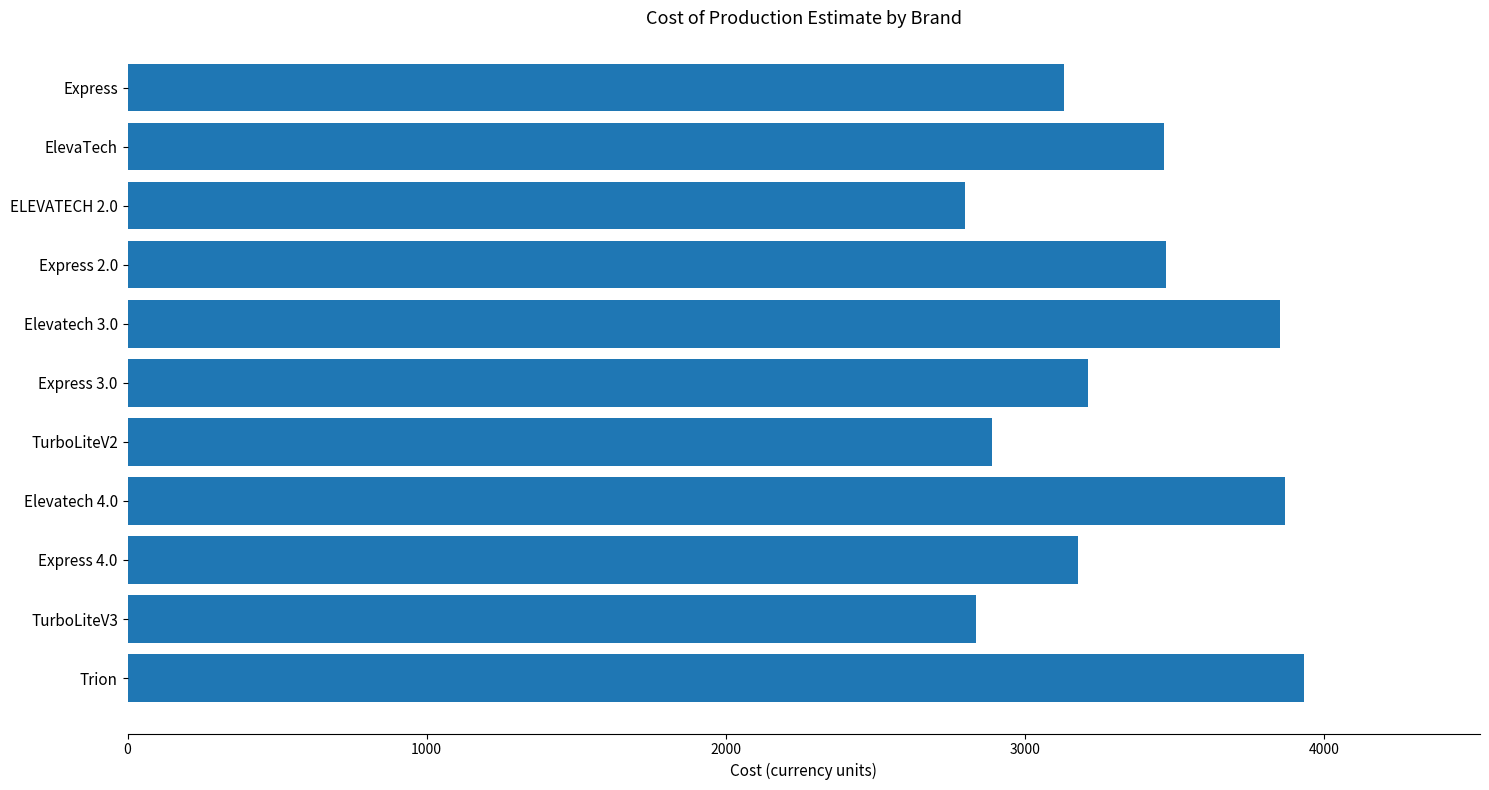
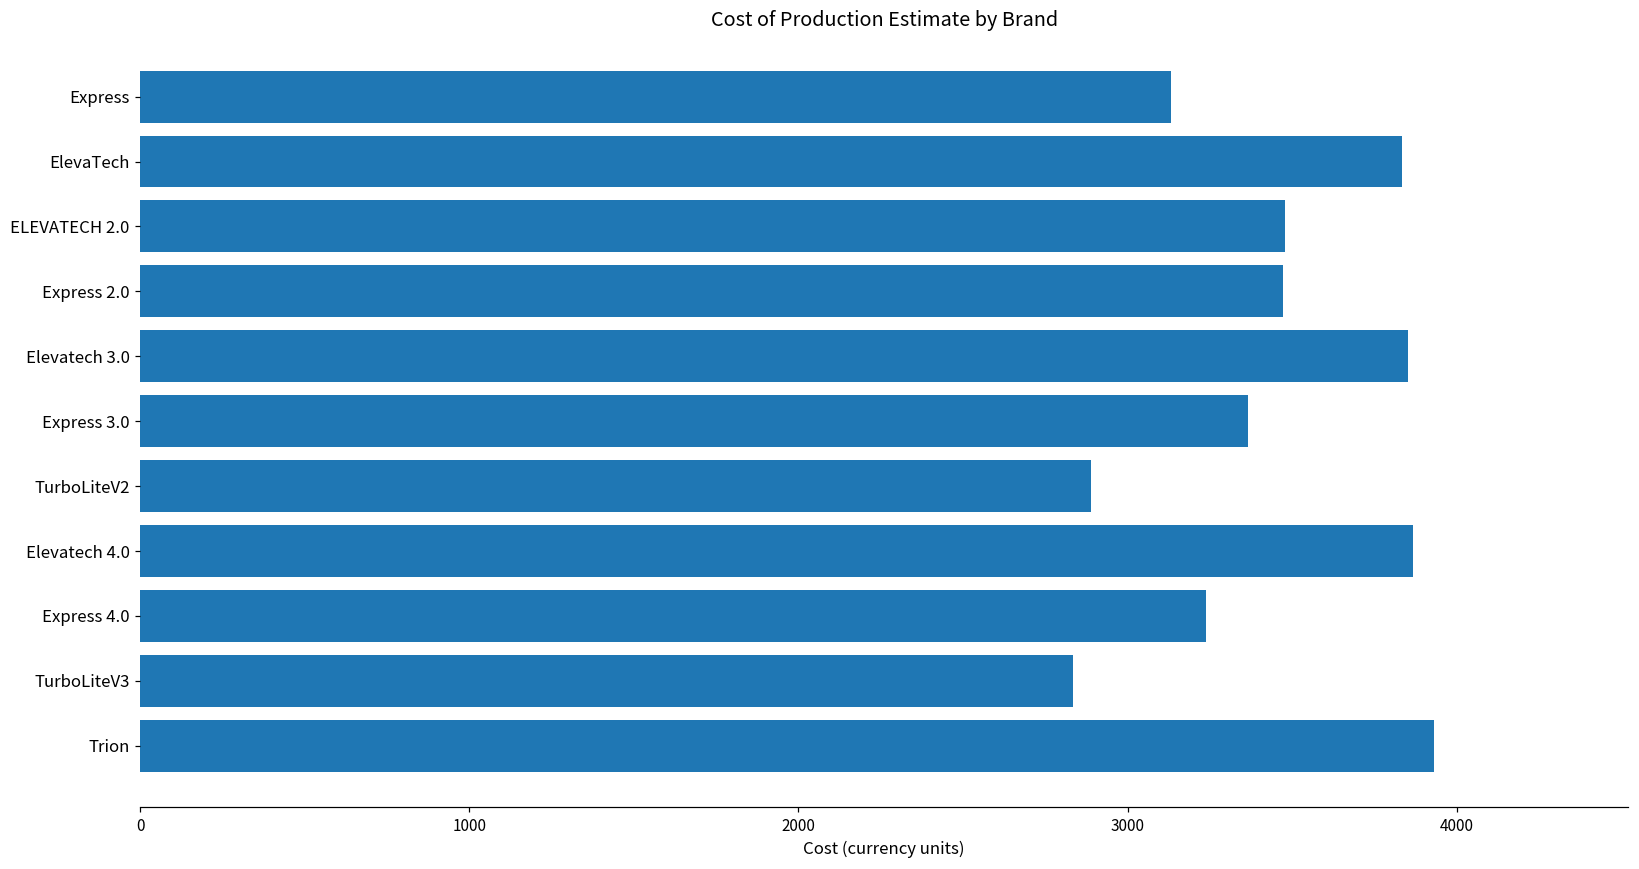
  {
    "Express": 3130,
-   "ElevaTech": 3460,
-   "ELEVATECH 2.0": 2800,
+   "ElevaTech": 3830,
+   "ELEVATECH 2.0": 3480,
    "Express 2.0": 3470,
    "Elevatech 3.0": 3850,
-   "Express 3.0": 3210,
+   "Express 3.0": 3370,
    "TurboLiteV2": 2890,
    "Elevatech 4.0": 3870,
-   "Express 4.0": 3180,
+   "Express 4.0": 3240,
    "TurboLiteV3": 2840,
    "Trion": 3930
  }
